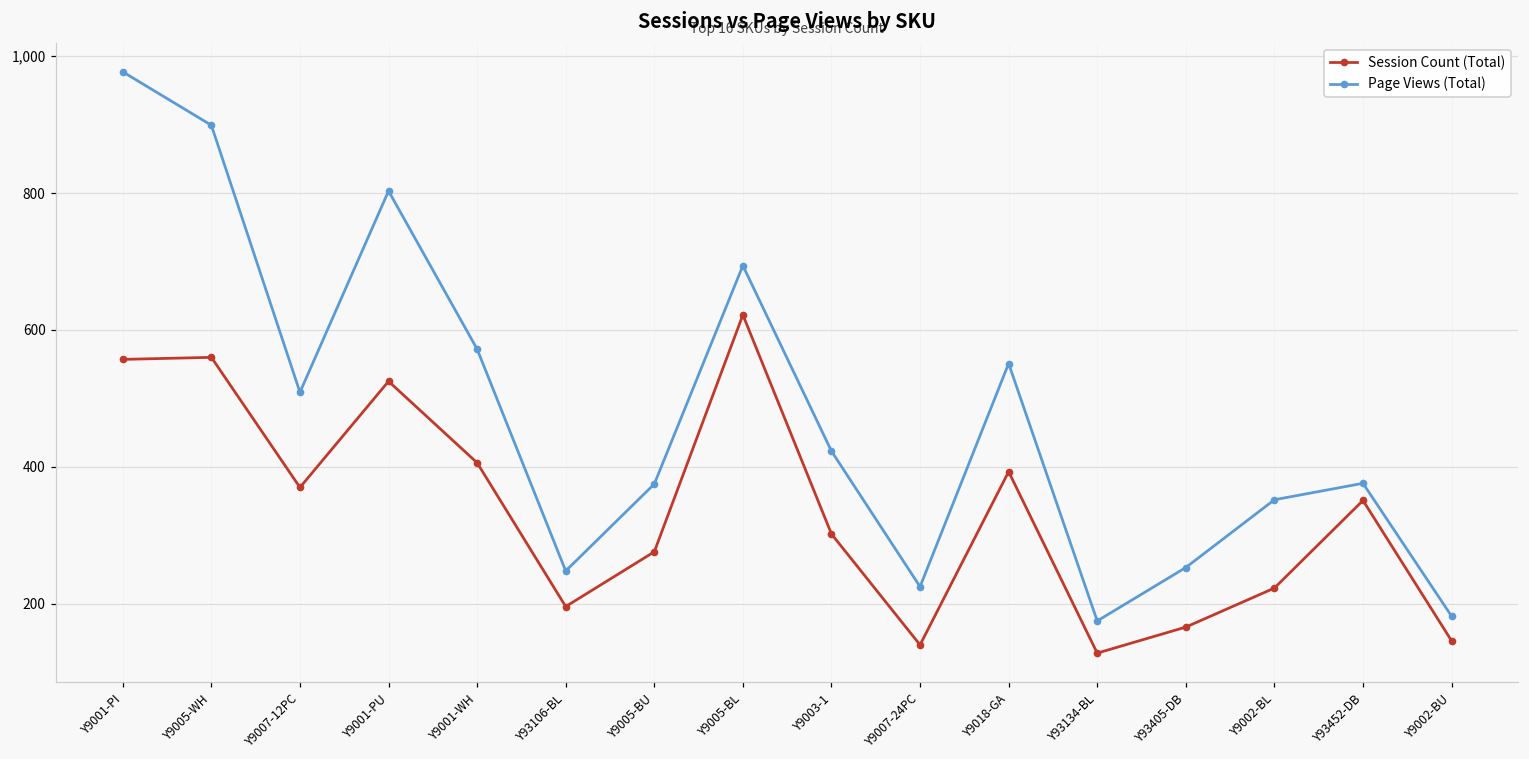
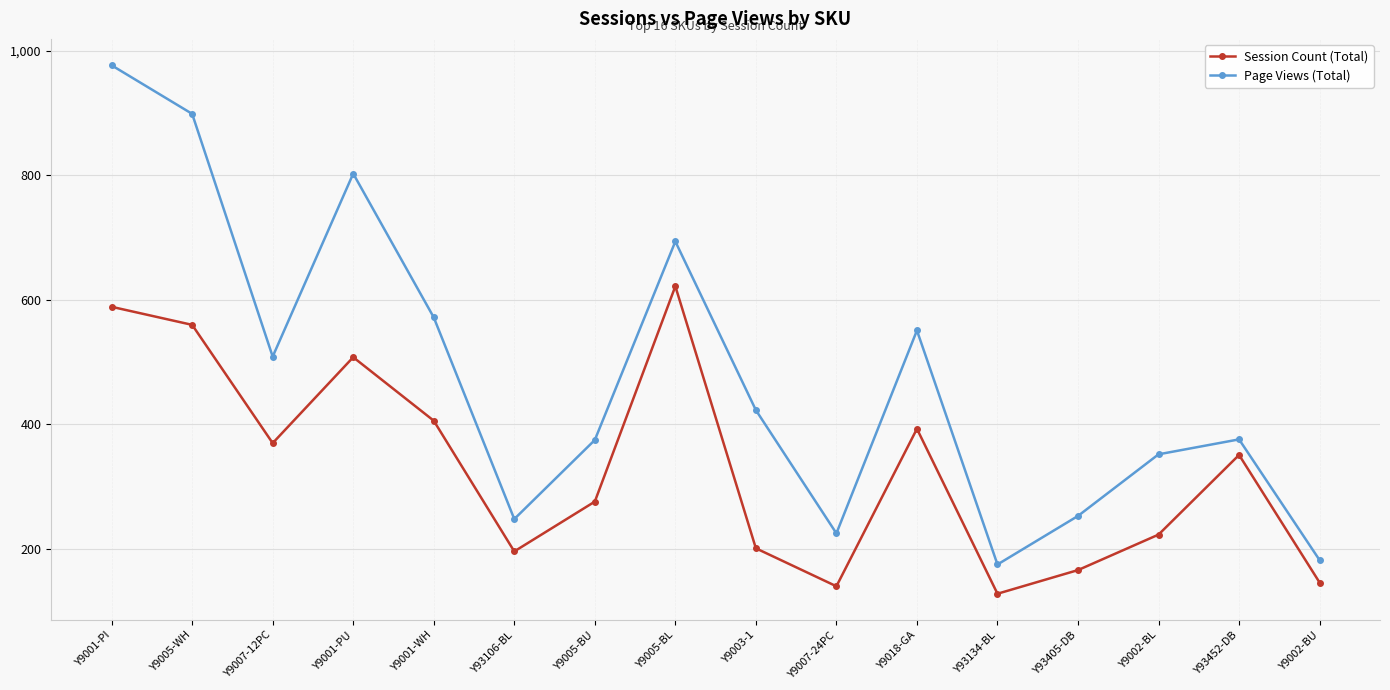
  {
    "Session Count (Total)": {
-     "Y9001-PI": 560,
+     "Y9001-PI": 590,
      "Y9005-WH": 560,
      "Y9007-12PC": 370,
-     "Y9001-PU": 530,
+     "Y9001-PU": 510,
      "Y9001-WH": 410,
      "Y93106-BL": 200,
      "Y9005-BU": 280,
      "Y9005-BL": 620,
-     "Y9003-1": 300,
+     "Y9003-1": 200,
      "Y9007-24PC": 140,
      "Y9018-GA": 390,
      "Y93134-BL": 130,
      "Y93405-DB": 170,
      "Y9002-BL": 220,
      "Y93452-DB": 350,
      "Y9002-BU": 150
    },
    "Page Views (Total)": {
      "Y9001-PI": 980,
      "Y9005-WH": 900,
      "Y9007-12PC": 510,
      "Y9001-PU": 800,
      "Y9001-WH": 570,
      "Y93106-BL": 250,
      "Y9005-BU": 380,
      "Y9005-BL": 690,
      "Y9003-1": 420,
      "Y9007-24PC": 230,
      "Y9018-GA": 550,
      "Y93134-BL": 180,
      "Y93405-DB": 250,
      "Y9002-BL": 350,
      "Y93452-DB": 380,
      "Y9002-BU": 180
    }
  }
